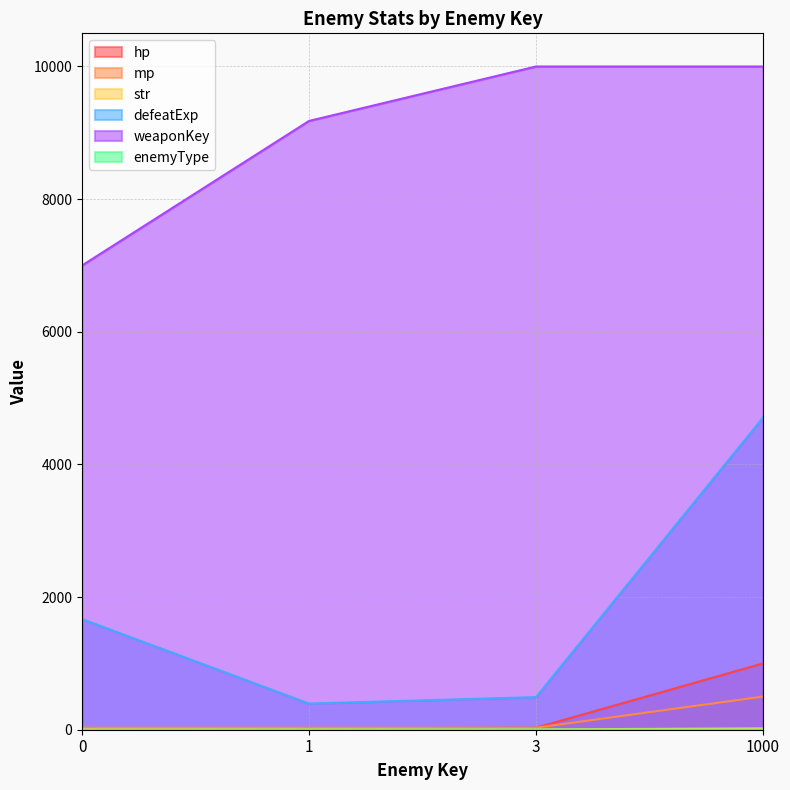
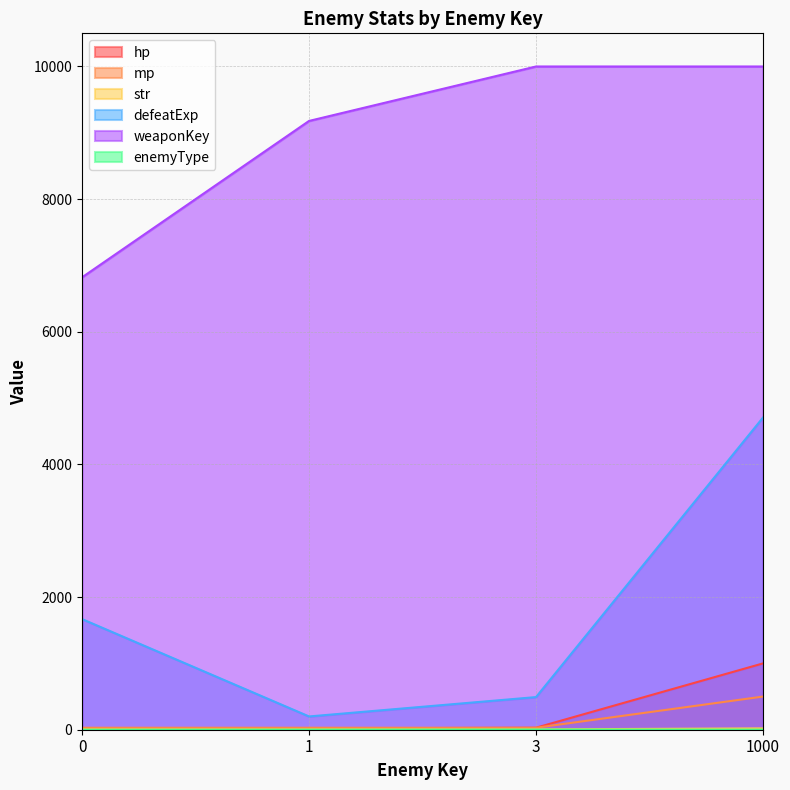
  {
    "defeatExp": {
      "0": 1700,
-     "1": 400,
+     "1": 200,
      "3": 500,
      "1000": 4700
    },
    "weaponKey": {
-     "0": 7000,
+     "0": 6800,
      "1": 9200,
      "3": 10000,
      "1000": 10000
    }
  }
